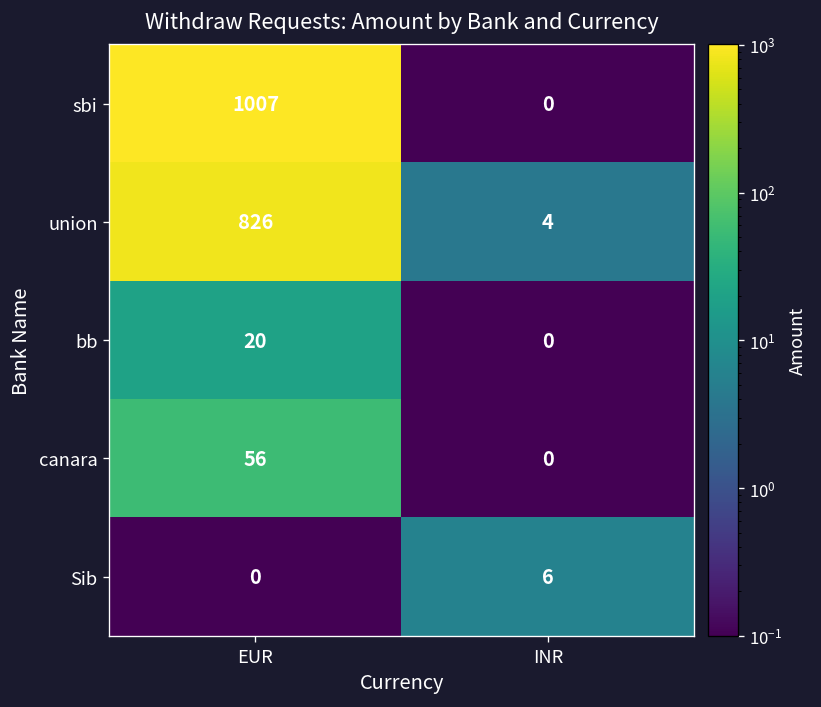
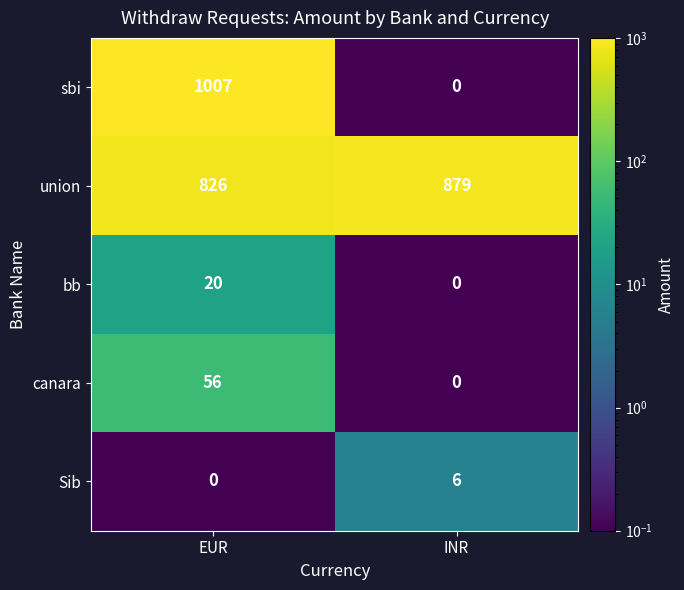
  {
    "sbi": {
      "EUR": 1007,
      "INR": 0
    },
    "union": {
      "EUR": 826,
-     "INR": 4
+     "INR": 879
    },
    "bb": {
      "EUR": 20,
      "INR": 0
    },
    "canara": {
      "EUR": 56,
      "INR": 0
    },
    "Sib": {
      "EUR": 0,
      "INR": 6
    }
  }
